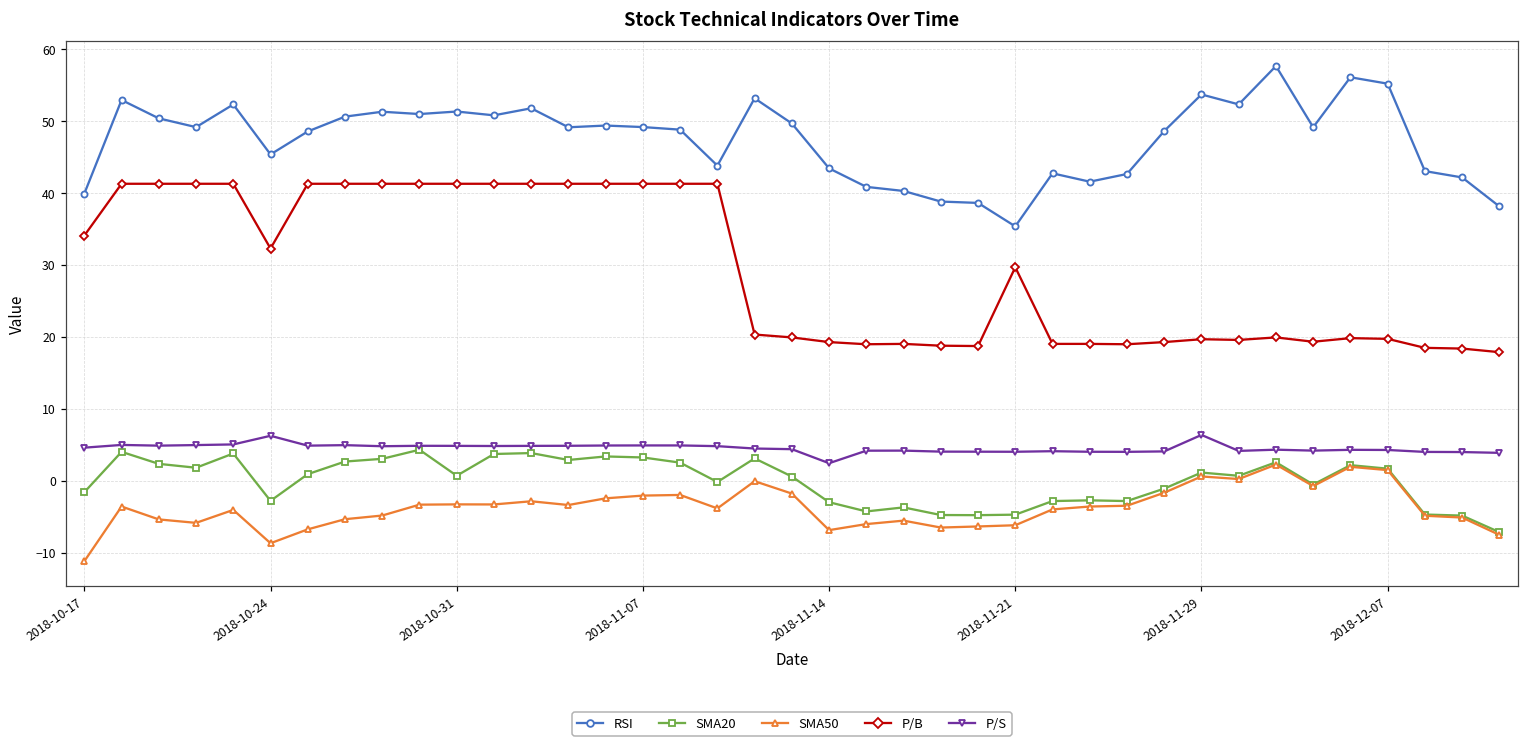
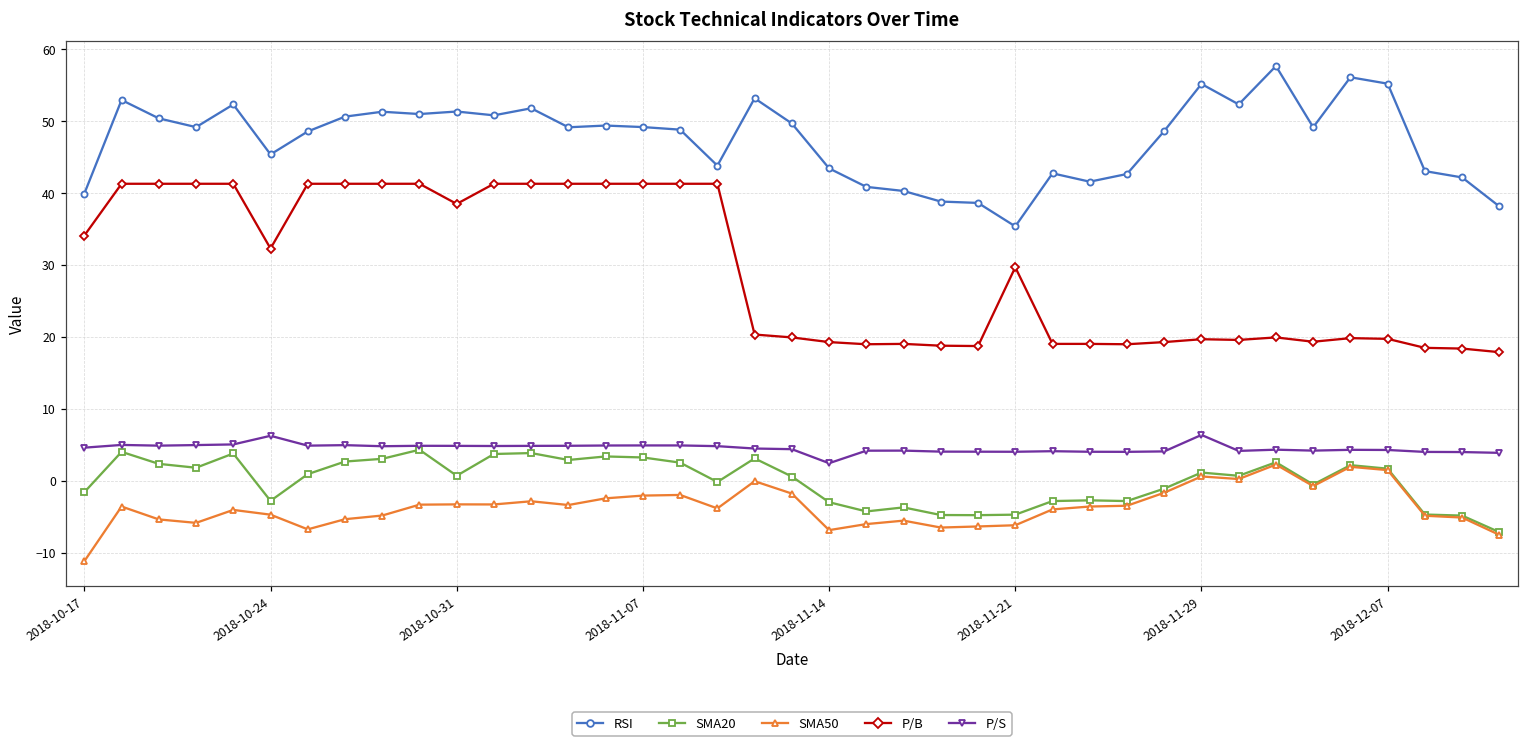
  {
    "RSI": {
      "2018-10-17": 40,
      "2018-10-24": 45,
      "2018-10-31": 51,
      "2018-11-07": 49,
      "2018-11-14": 43,
      "2018-11-21": 35,
-     "2018-11-29": 54,
+     "2018-11-29": 55,
      "2018-12-07": 55
    },
    "SMA20": {
      "2018-10-17": -2,
      "2018-10-24": -3,
      "2018-10-31": 1,
      "2018-11-07": 3,
      "2018-11-14": -3,
      "2018-11-21": -5,
      "2018-11-29": 1
    },
    "SMA50": {
      "2018-10-17": -11,
-     "2018-10-24": -9,
+     "2018-10-24": -5,
      "2018-10-31": -3,
      "2018-11-07": -2,
      "2018-11-14": -7,
      "2018-11-21": -6,
      "2018-11-29": 1
    },
    "P/B": {
      "2018-10-17": 34,
      "2018-10-24": 32,
-     "2018-10-31": 41,
+     "2018-10-31": 39,
      "2018-11-07": 41,
      "2018-11-14": 19,
      "2018-11-21": 30,
      "2018-11-29": 20,
      "2018-12-07": 20
    },
    "P/S": {
      "2018-10-17": 5,
      "2018-10-24": 6,
      "2018-10-31": 5,
      "2018-11-07": 5,
      "2018-11-14": 2,
      "2018-11-21": 4,
      "2018-11-29": 6,
      "2018-12-07": 4
    }
  }
